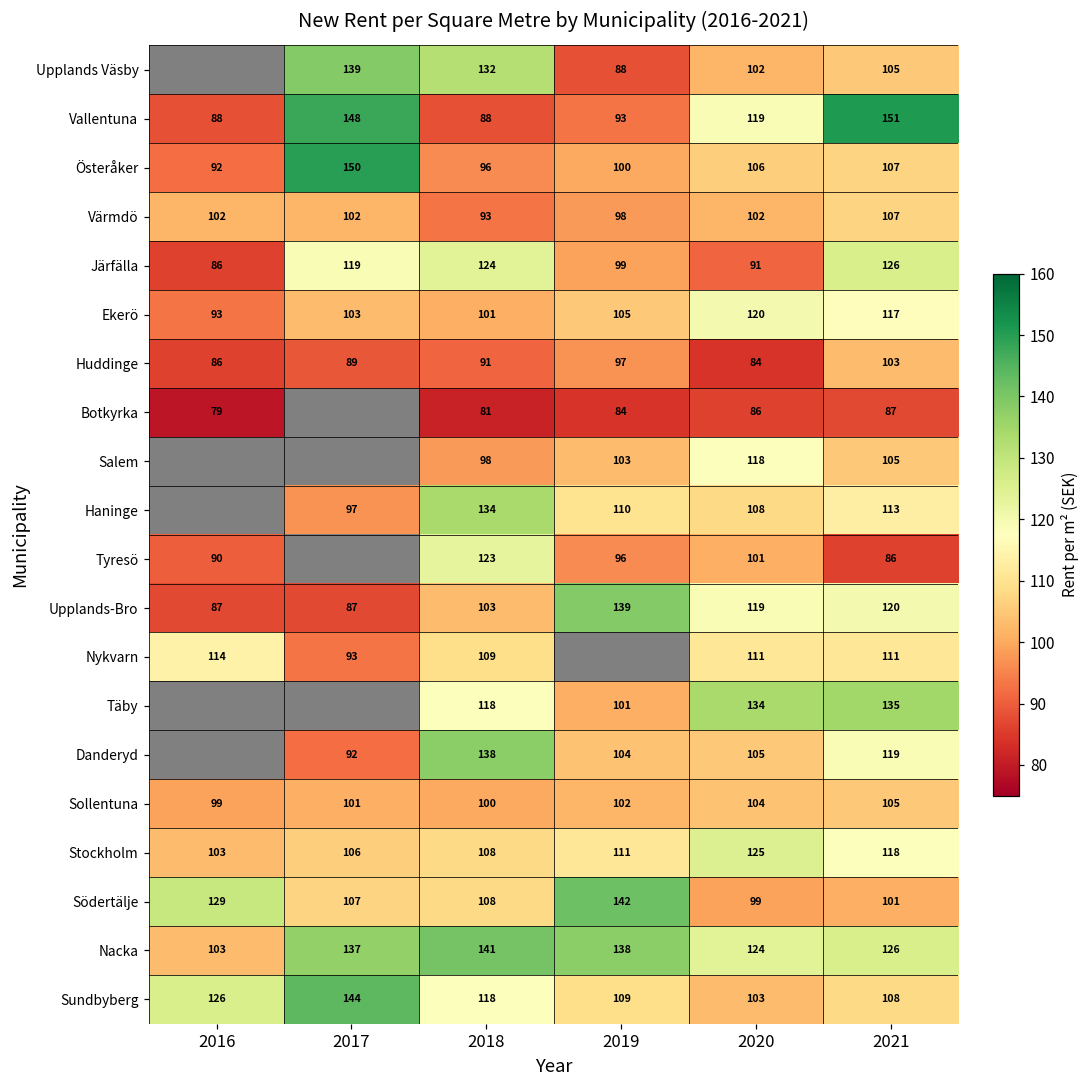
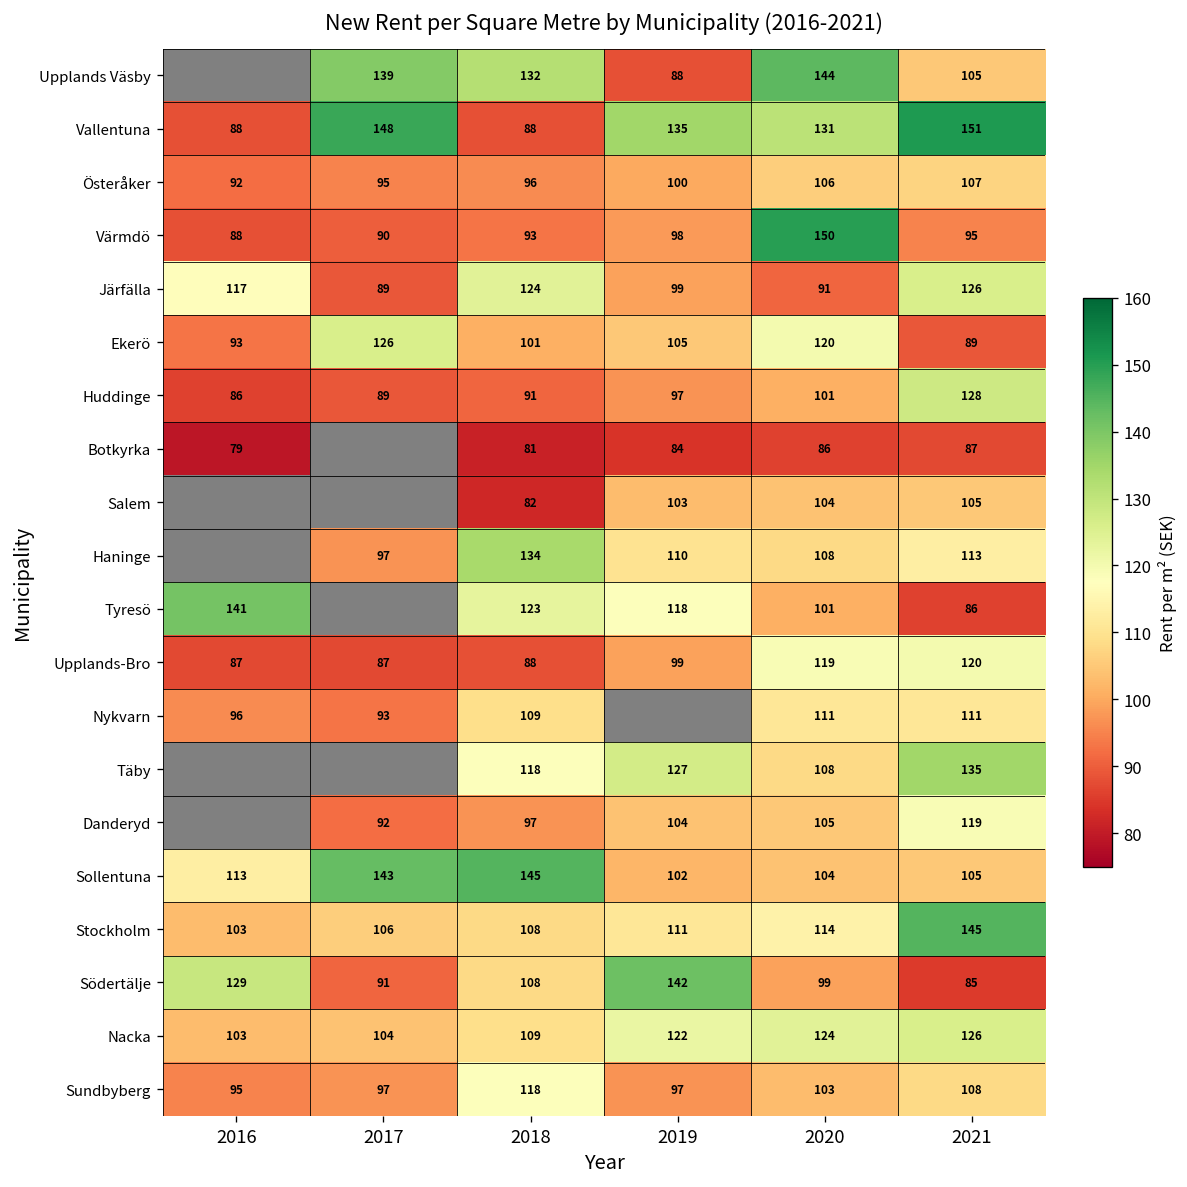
  {
    "Upplands Väsby": {
      "2017": 139,
      "2018": 132,
      "2019": 88,
-     "2020": 102,
+     "2020": 144,
      "2021": 105
    },
    "Vallentuna": {
      "2016": 88,
      "2017": 148,
      "2018": 88,
-     "2019": 93,
-     "2020": 119,
+     "2019": 135,
+     "2020": 131,
      "2021": 151
    },
    "Österåker": {
      "2016": 92,
-     "2017": 150,
+     "2017": 95,
      "2018": 96,
      "2019": 100,
      "2020": 106,
      "2021": 107
    },
    "Värmdö": {
-     "2016": 102,
-     "2017": 102,
+     "2016": 88,
+     "2017": 90,
      "2018": 93,
      "2019": 98,
-     "2020": 102,
-     "2021": 107
+     "2020": 150,
+     "2021": 95
    },
    "Järfälla": {
-     "2016": 86,
-     "2017": 119,
+     "2016": 117,
+     "2017": 89,
      "2018": 124,
      "2019": 99,
      "2020": 91,
      "2021": 126
    },
    "Ekerö": {
      "2016": 93,
-     "2017": 103,
+     "2017": 126,
      "2018": 101,
      "2019": 105,
      "2020": 120,
-     "2021": 117
+     "2021": 89
    },
    "Huddinge": {
      "2016": 86,
      "2017": 89,
      "2018": 91,
      "2019": 97,
-     "2020": 84,
-     "2021": 103
+     "2020": 101,
+     "2021": 128
    },
    "Botkyrka": {
      "2016": 79,
      "2018": 81,
      "2019": 84,
      "2020": 86,
      "2021": 87
    },
    "Salem": {
-     "2018": 98,
+     "2018": 82,
      "2019": 103,
-     "2020": 118,
+     "2020": 104,
      "2021": 105
    },
    "Haninge": {
      "2017": 97,
      "2018": 134,
      "2019": 110,
      "2020": 108,
      "2021": 113
    },
    "Tyresö": {
-     "2016": 90,
+     "2016": 141,
      "2018": 123,
-     "2019": 96,
+     "2019": 118,
      "2020": 101,
      "2021": 86
    },
    "Upplands-Bro": {
      "2016": 87,
      "2017": 87,
-     "2018": 103,
-     "2019": 139,
+     "2018": 88,
+     "2019": 99,
      "2020": 119,
      "2021": 120
    },
    "Nykvarn": {
-     "2016": 114,
+     "2016": 96,
      "2017": 93,
      "2018": 109,
      "2020": 111,
      "2021": 111
    },
    "Täby": {
      "2018": 118,
-     "2019": 101,
-     "2020": 134,
+     "2019": 127,
+     "2020": 108,
      "2021": 135
    },
    "Danderyd": {
      "2017": 92,
-     "2018": 138,
+     "2018": 97,
      "2019": 104,
      "2020": 105,
      "2021": 119
    },
    "Sollentuna": {
-     "2016": 99,
-     "2017": 101,
-     "2018": 100,
+     "2016": 113,
+     "2017": 143,
+     "2018": 145,
      "2019": 102,
      "2020": 104,
      "2021": 105
    },
    "Stockholm": {
      "2016": 103,
      "2017": 106,
      "2018": 108,
      "2019": 111,
-     "2020": 125,
-     "2021": 118
+     "2020": 114,
+     "2021": 145
    },
    "Södertälje": {
      "2016": 129,
-     "2017": 107,
+     "2017": 91,
      "2018": 108,
      "2019": 142,
      "2020": 99,
-     "2021": 101
+     "2021": 85
    },
    "Nacka": {
      "2016": 103,
-     "2017": 137,
-     "2018": 141,
-     "2019": 138,
+     "2017": 104,
+     "2018": 109,
+     "2019": 122,
      "2020": 124,
      "2021": 126
    },
    "Sundbyberg": {
-     "2016": 126,
-     "2017": 144,
+     "2016": 95,
+     "2017": 97,
      "2018": 118,
-     "2019": 109,
+     "2019": 97,
      "2020": 103,
      "2021": 108
    }
  }
